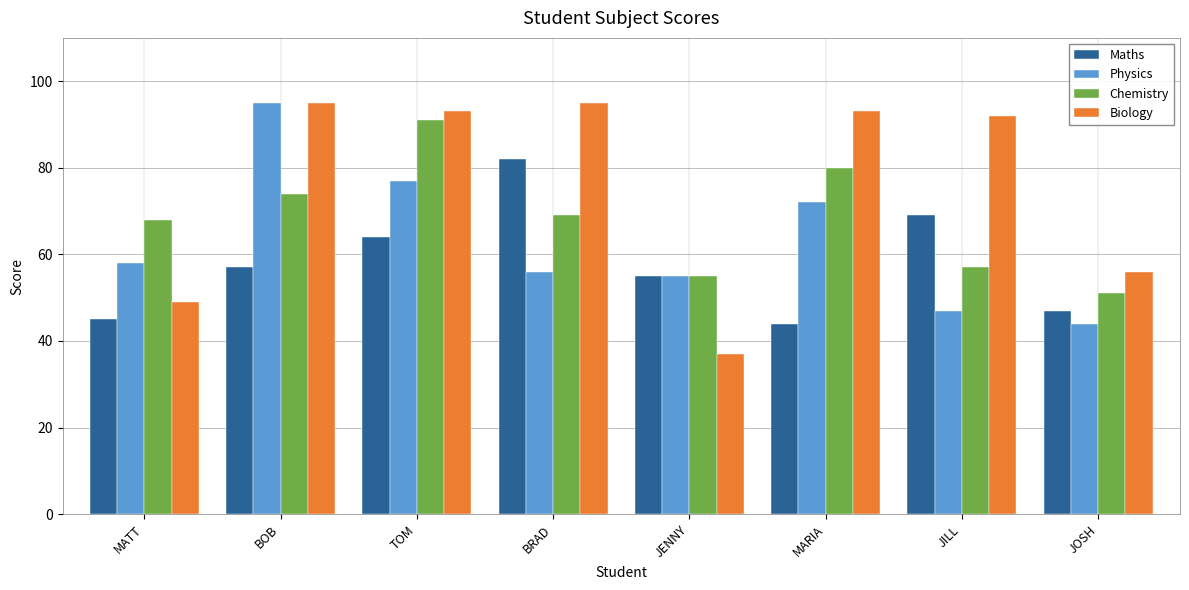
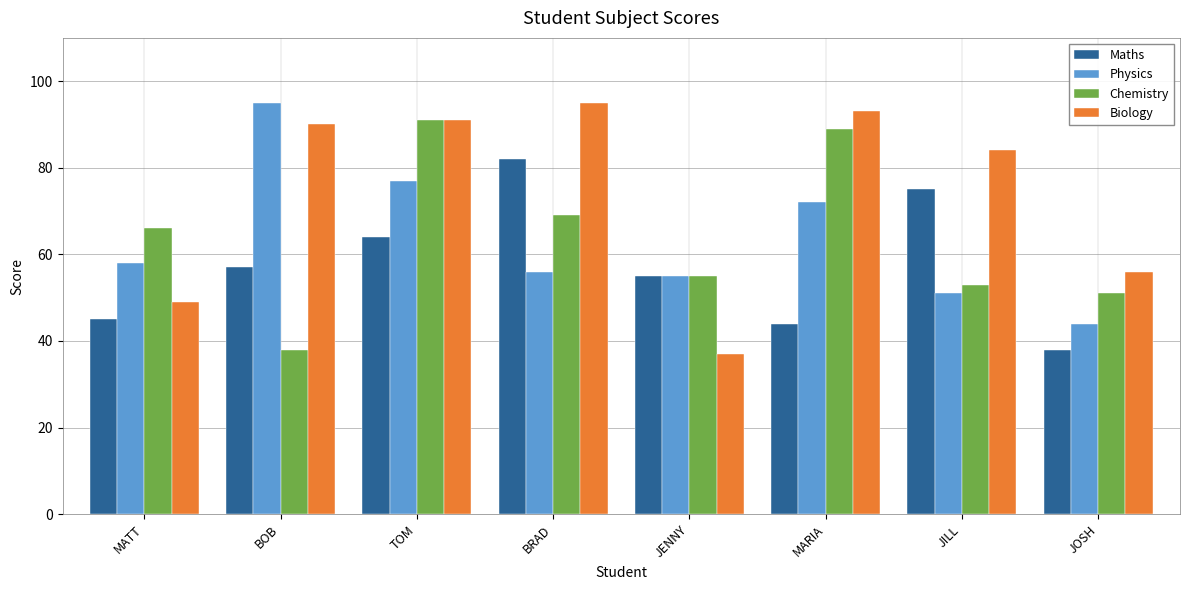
  {
    "Maths": {
      "MATT": 45,
      "BOB": 57,
      "TOM": 64,
      "BRAD": 82,
      "JENNY": 55,
      "MARIA": 44,
-     "JILL": 69,
-     "JOSH": 47
+     "JILL": 75,
+     "JOSH": 38
    },
    "Physics": {
      "MATT": 58,
      "BOB": 95,
      "TOM": 77,
      "BRAD": 56,
      "JENNY": 55,
      "MARIA": 72,
-     "JILL": 47,
+     "JILL": 51,
      "JOSH": 44
    },
    "Chemistry": {
-     "MATT": 68,
-     "BOB": 74,
+     "MATT": 66,
+     "BOB": 38,
      "TOM": 91,
      "BRAD": 69,
      "JENNY": 55,
-     "MARIA": 80,
-     "JILL": 57,
+     "MARIA": 89,
+     "JILL": 53,
      "JOSH": 51
    },
    "Biology": {
      "MATT": 49,
-     "BOB": 95,
-     "TOM": 93,
+     "BOB": 90,
+     "TOM": 91,
      "BRAD": 95,
      "JENNY": 37,
      "MARIA": 93,
-     "JILL": 92,
+     "JILL": 84,
      "JOSH": 56
    }
  }
